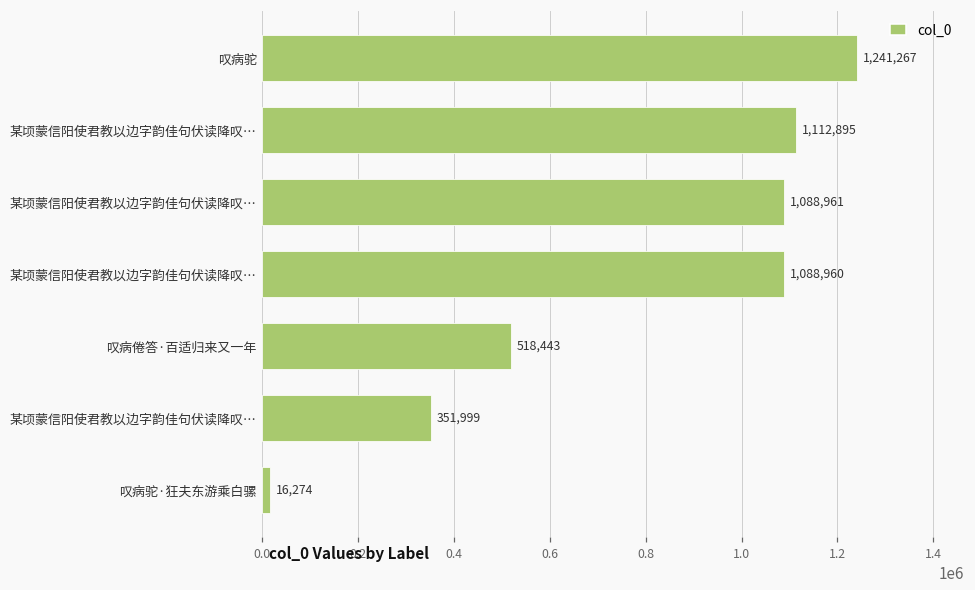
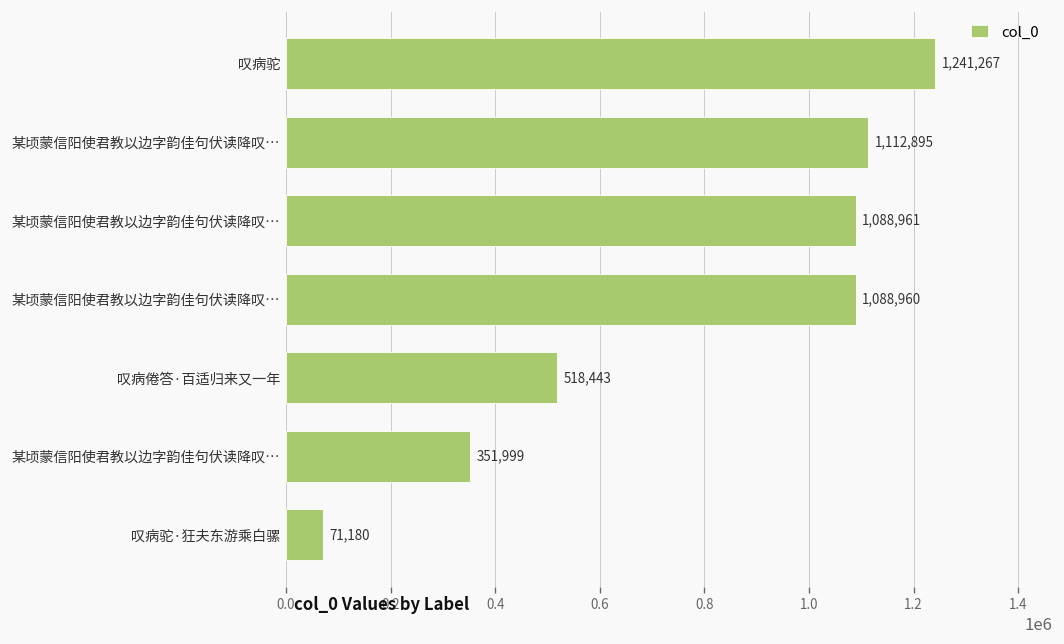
  {
    "叹病驼": "1,241,267",
    "叹病倦答·百适归来又一年": "518,443",
-   "叹病驼·狂夫东游乘白骡": "16,274"
+   "叹病驼·狂夫东游乘白骡": "71,180"
  }
